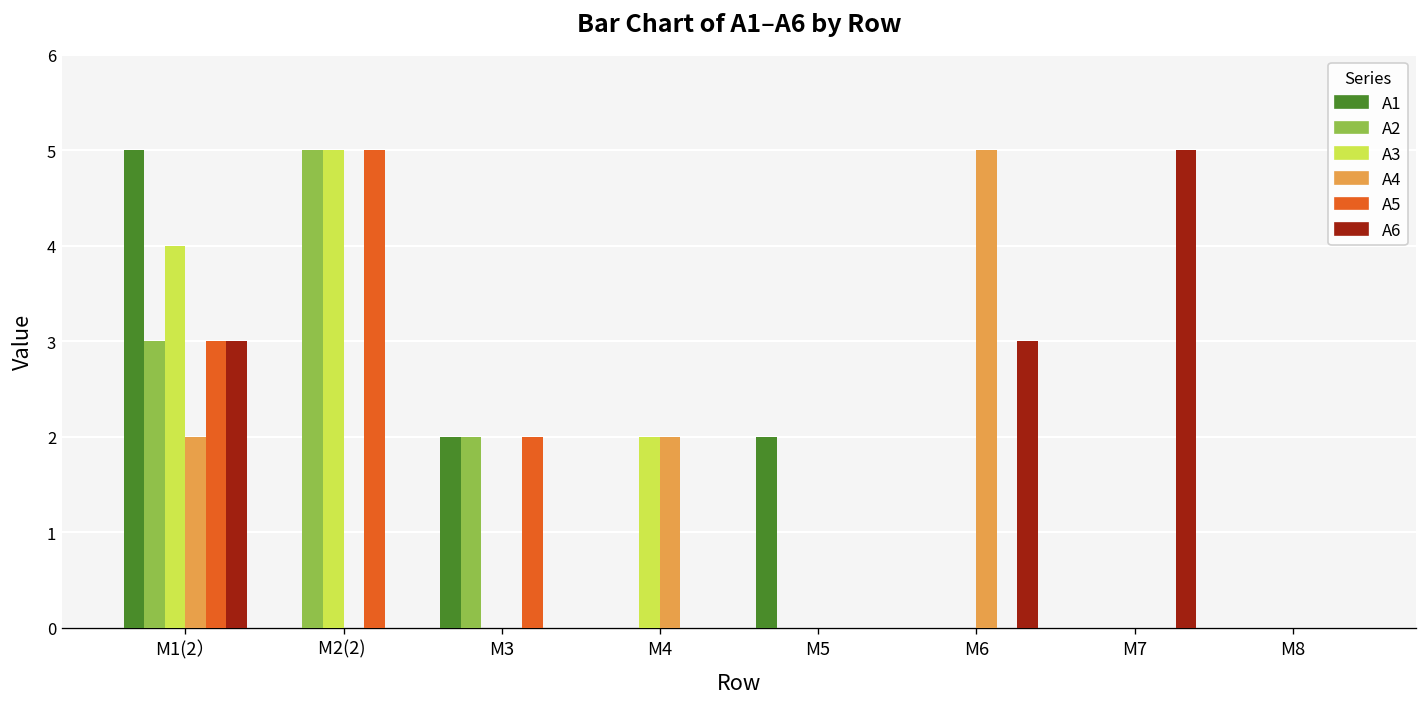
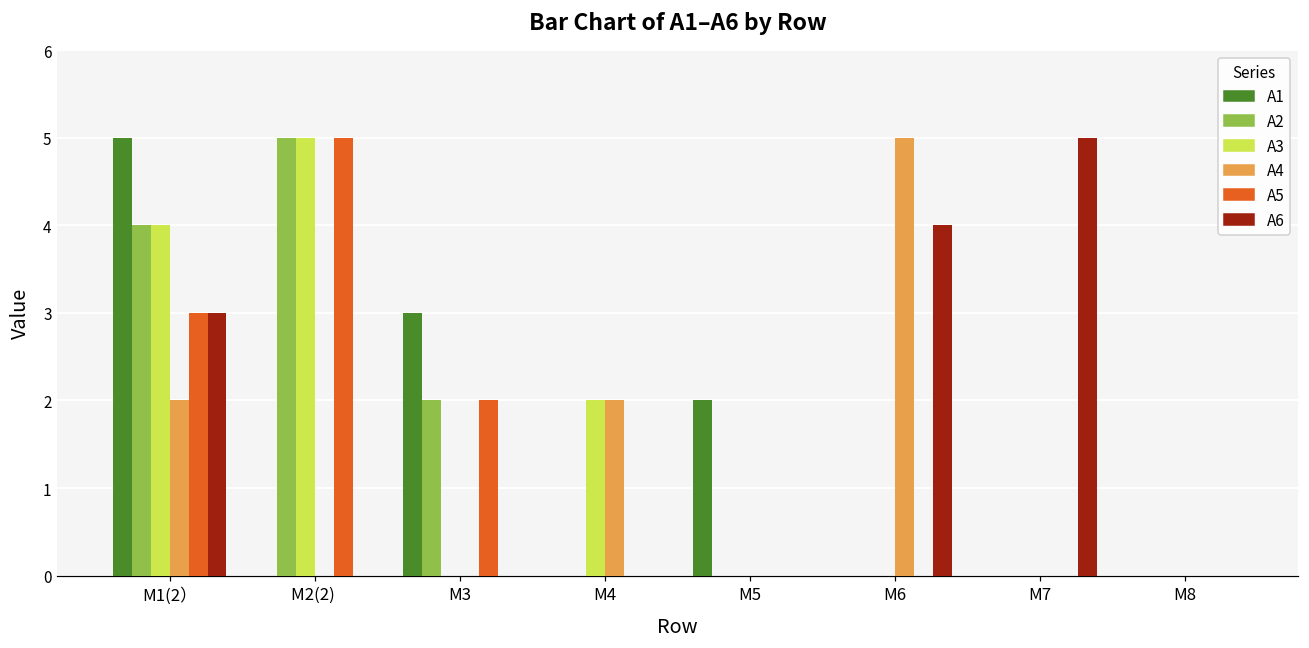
  {
    "A1": {
      "M1(2）": 5,
      "M2(2)": 0,
-     "M3": 2,
+     "M3": 3,
      "M4": 0,
      "M5": 2,
      "M6": 0,
      "M7": 0,
      "M8": 0
    },
    "A2": {
-     "M1(2）": 3,
+     "M1(2）": 4,
      "M2(2)": 5,
      "M3": 2,
      "M4": 0,
      "M5": 0,
      "M6": 0,
      "M7": 0,
      "M8": 0
    },
    "A3": {
      "M1(2）": 4,
      "M2(2)": 5,
      "M3": 0,
      "M4": 2,
      "M5": 0,
      "M6": 0,
      "M7": 0,
      "M8": 0
    },
    "A4": {
      "M1(2）": 2,
      "M2(2)": 0,
      "M3": 0,
      "M4": 2,
      "M5": 0,
      "M6": 5,
      "M7": 0,
      "M8": 0
    },
    "A5": {
      "M1(2）": 3,
      "M2(2)": 5,
      "M3": 2,
      "M4": 0,
      "M5": 0,
      "M6": 0,
      "M7": 0,
      "M8": 0
    },
    "A6": {
      "M1(2）": 3,
      "M2(2)": 0,
      "M3": 0,
      "M4": 0,
      "M5": 0,
-     "M6": 3,
+     "M6": 4,
      "M7": 5,
      "M8": 0
    }
  }
